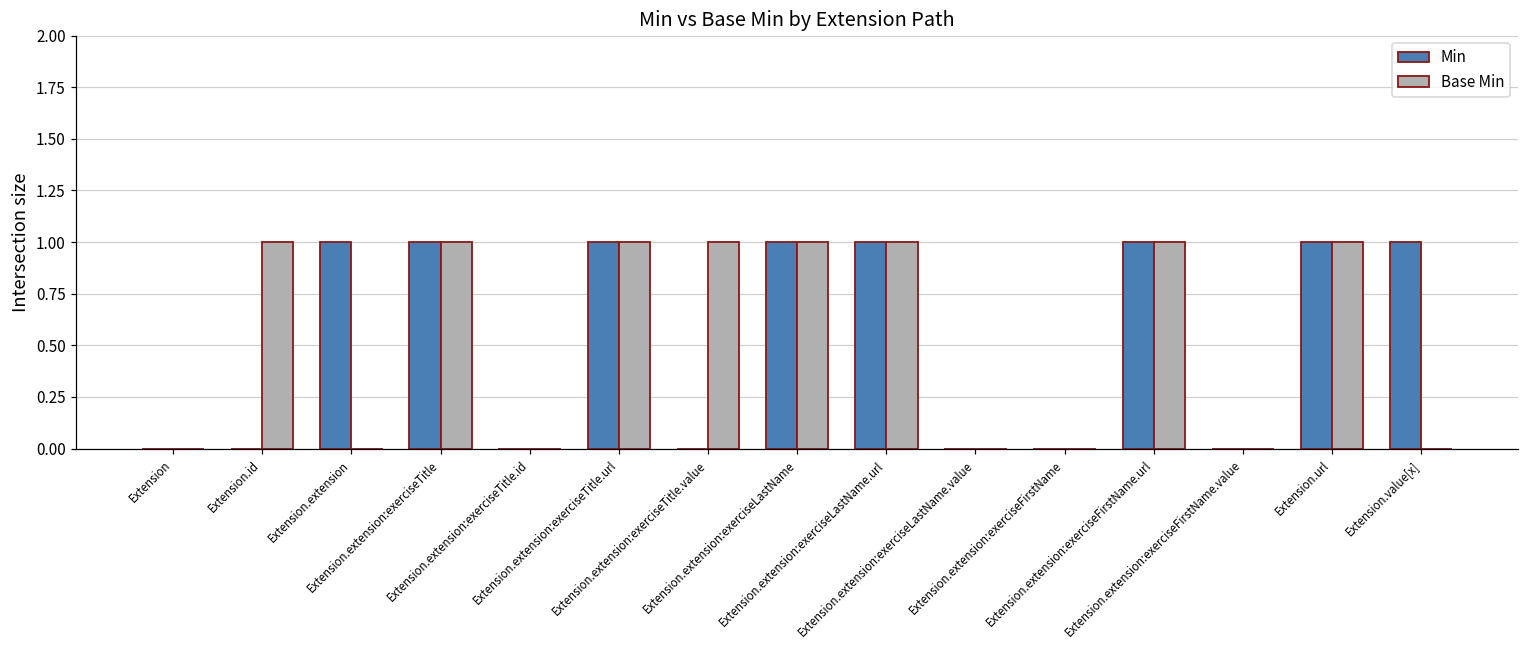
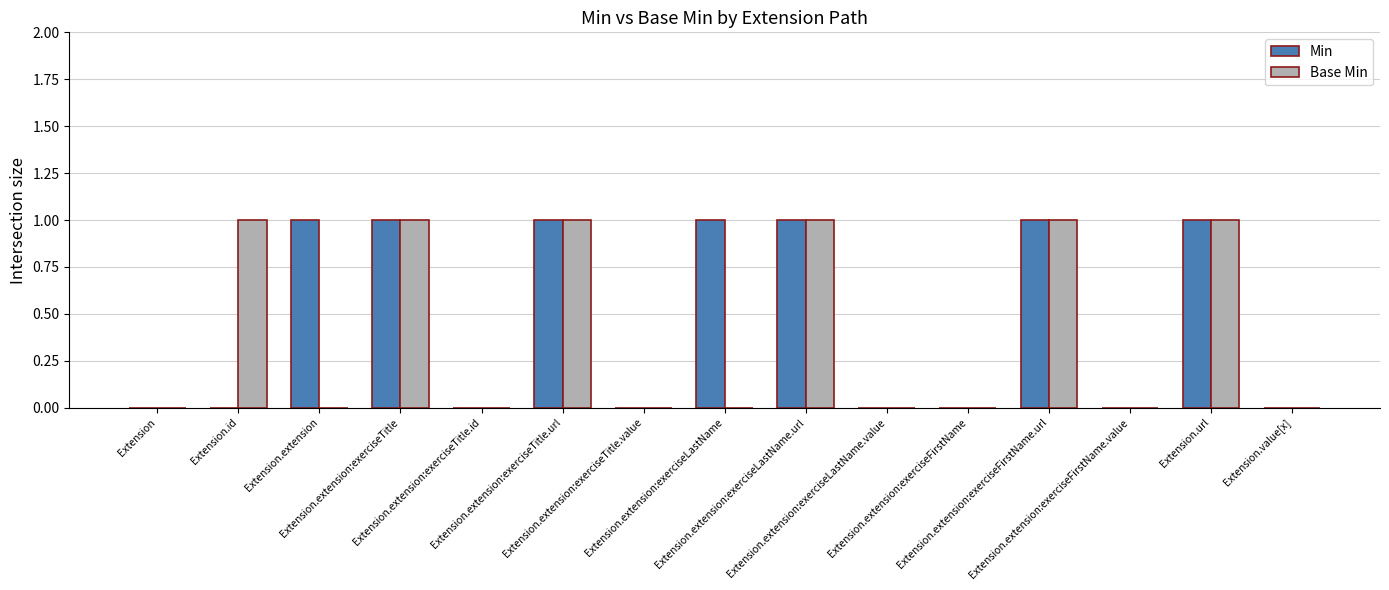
  {
    "Min": {
      "Extension": 0,
      "Extension.id": 0,
      "Extension.extension": 1,
      "Extension.extension:exerciseTitle": 1,
      "Extension.extension:exerciseTitle.id": 0,
      "Extension.extension:exerciseTitle.url": 1,
      "Extension.extension:exerciseTitle.value": 0,
      "Extension.extension:exerciseLastName": 1,
      "Extension.extension:exerciseLastName.url": 1,
      "Extension.extension:exerciseLastName.value": 0,
      "Extension.extension:exerciseFirstName": 0,
      "Extension.extension:exerciseFirstName.url": 1,
      "Extension.extension:exerciseFirstName.value": 0,
      "Extension.url": 1,
-     "Extension.value[x]": 1
+     "Extension.value[x]": 0
    },
    "Base Min": {
      "Extension": 0,
      "Extension.id": 1,
      "Extension.extension": 0,
      "Extension.extension:exerciseTitle": 1,
      "Extension.extension:exerciseTitle.id": 0,
      "Extension.extension:exerciseTitle.url": 1,
-     "Extension.extension:exerciseTitle.value": 1,
-     "Extension.extension:exerciseLastName": 1,
+     "Extension.extension:exerciseTitle.value": 0,
+     "Extension.extension:exerciseLastName": 0,
      "Extension.extension:exerciseLastName.url": 1,
      "Extension.extension:exerciseLastName.value": 0,
      "Extension.extension:exerciseFirstName": 0,
      "Extension.extension:exerciseFirstName.url": 1,
      "Extension.extension:exerciseFirstName.value": 0,
      "Extension.url": 1,
      "Extension.value[x]": 0
    }
  }
